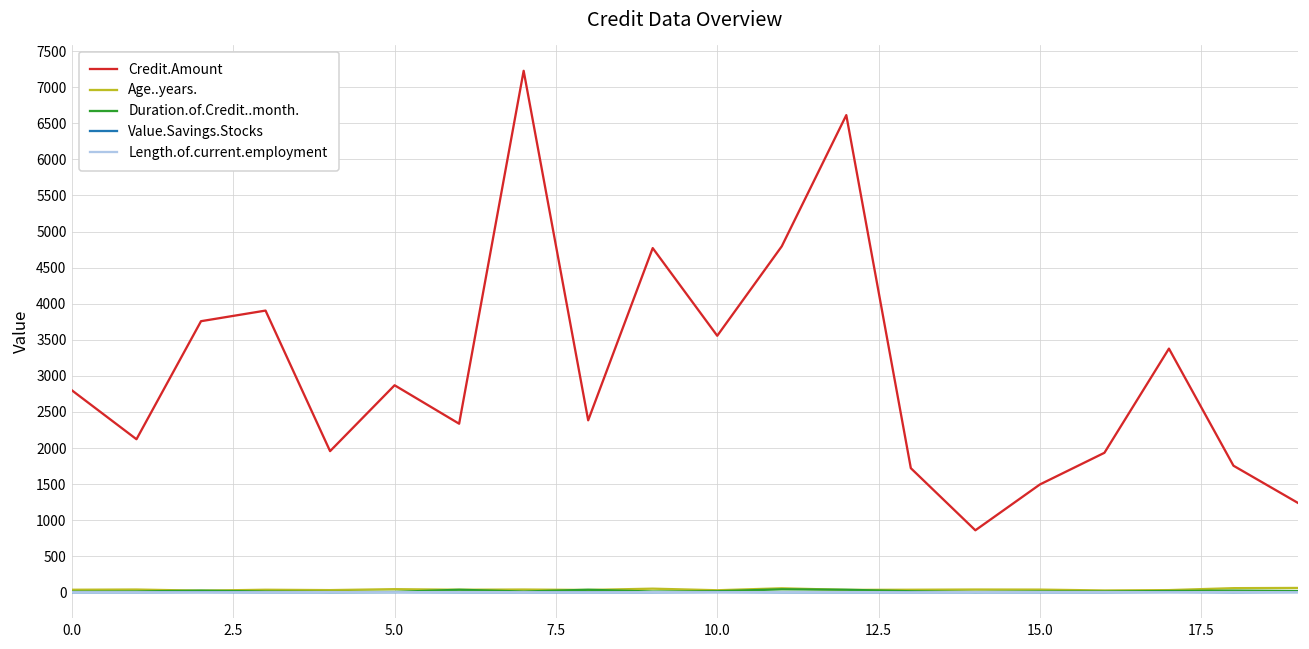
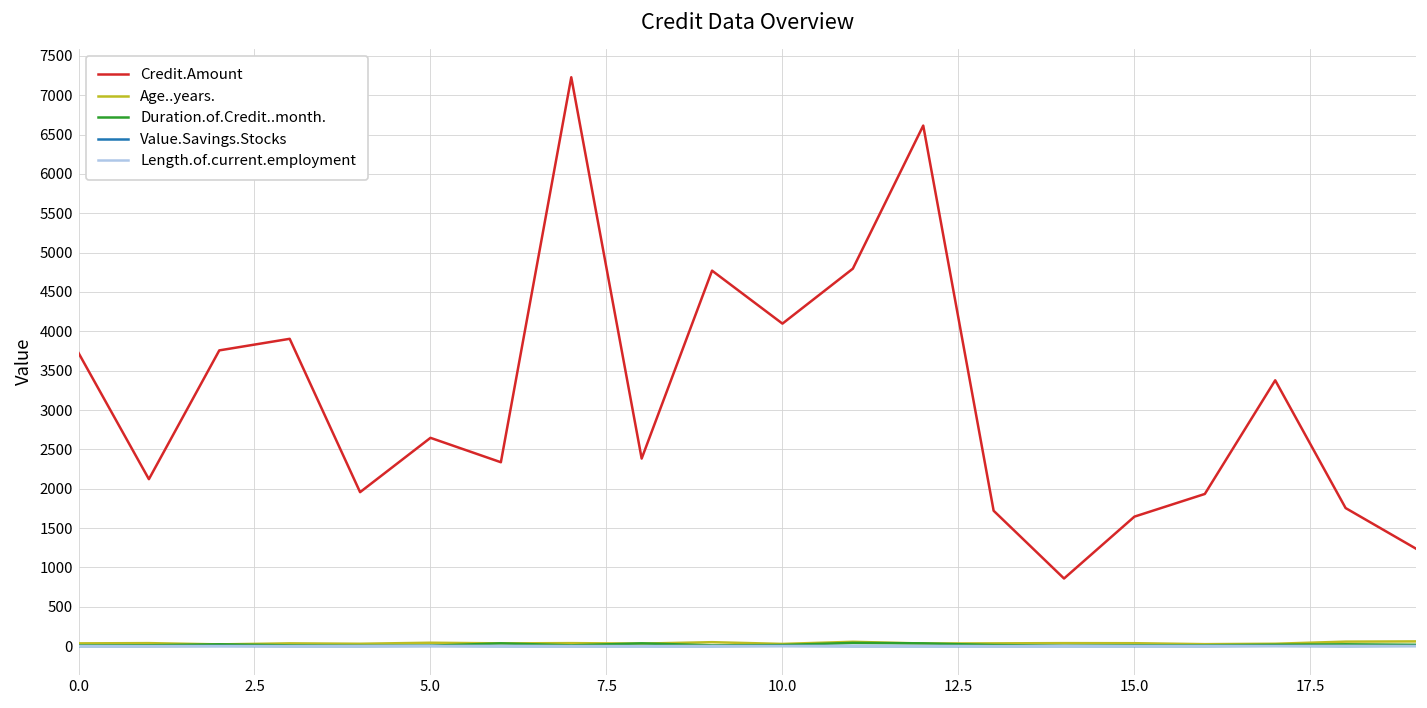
  {
    "Credit.Amount": {
-     "0.0": 2800,
-     "5.0": 2900,
-     "10.0": 3600,
-     "15.0": 1500
+     "0.0": 3700,
+     "5.0": 2600,
+     "10.0": 4100,
+     "15.0": 1600
    }
  }
